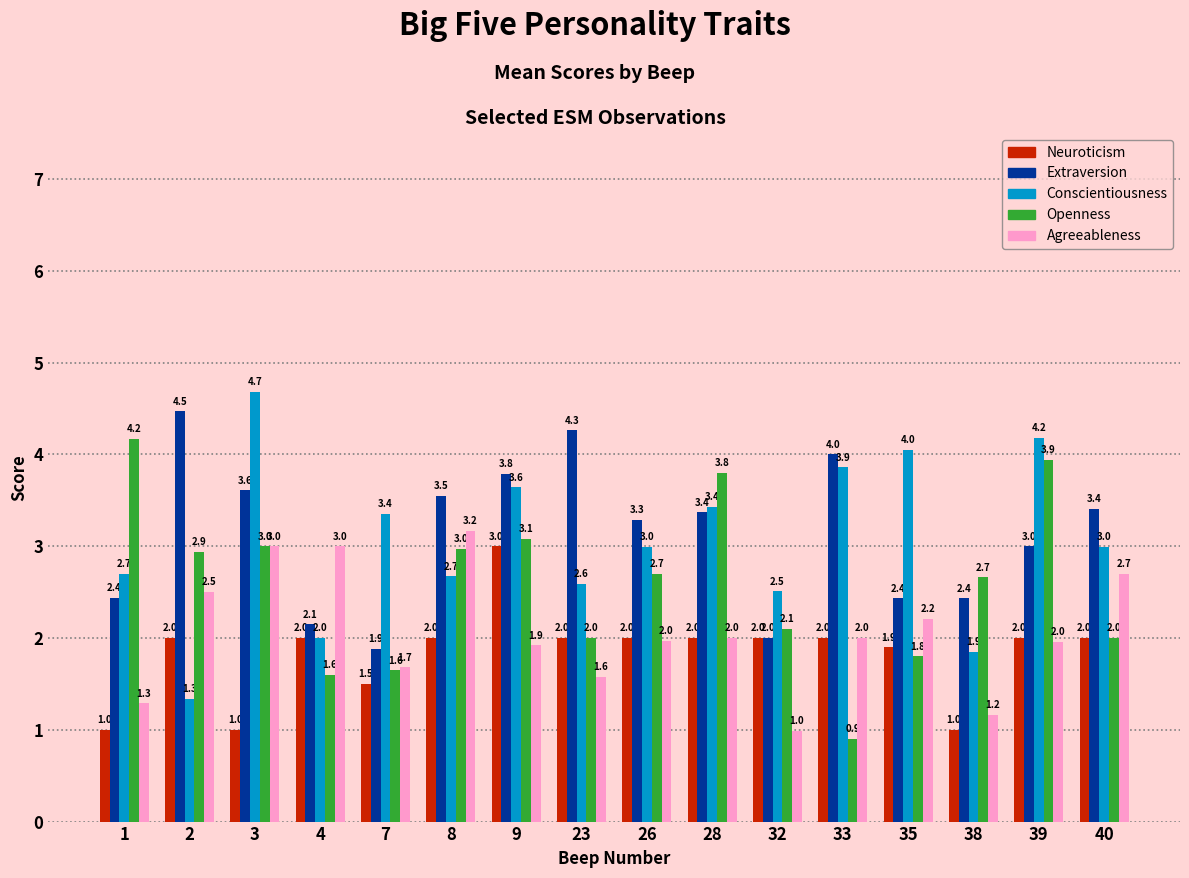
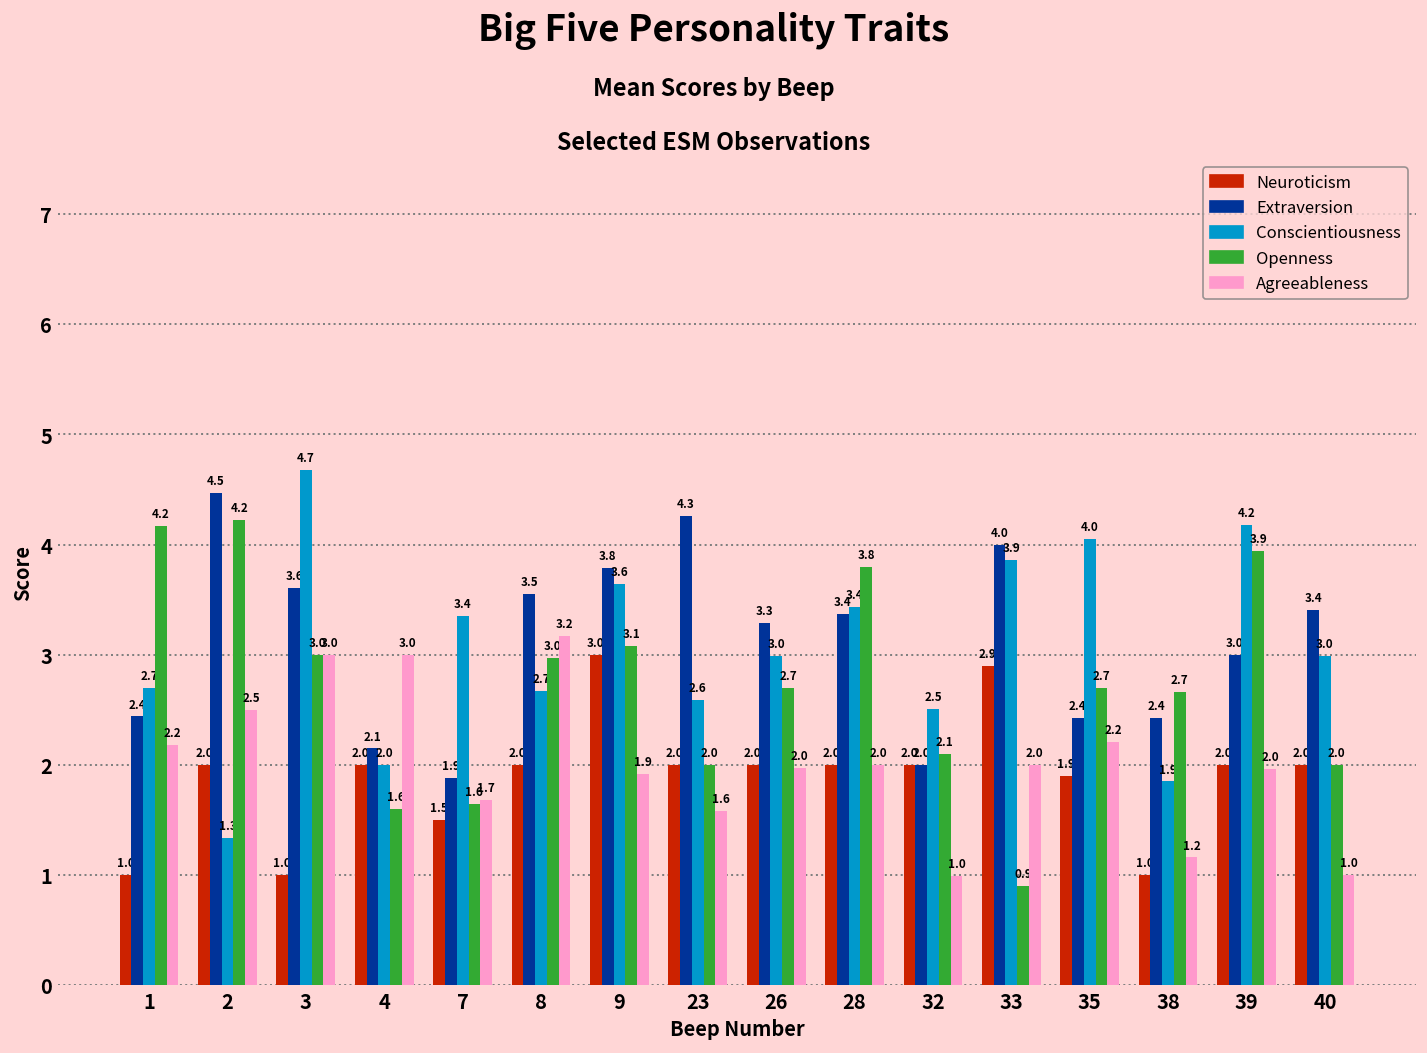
  {
    "Neuroticism": {
      "1": 1.0,
      "2": 2.0,
      "3": 1.0,
      "4": 2.0,
      "7": 1.5,
      "8": 2.0,
      "9": 3.0,
      "23": 2.0,
      "26": 2.0,
      "28": 2.0,
-     "33": 2.0,
+     "33": 2.9,
      "35": 1.9,
      "38": 1.0,
      "39": 2.0,
      "40": 2.0
    },
    "Extraversion": {
      "1": 2.4,
      "2": 4.5,
      "3": 3.6,
      "4": 2.1,
      "7": 1.9,
      "8": 3.5,
      "9": 3.8,
      "23": 4.3,
      "26": 3.3,
      "33": 4.0,
      "35": 2.4,
      "38": 2.4,
      "39": 3.0,
      "40": 3.4
    },
    "Conscientiousness": {
      "1": 2.7,
      "2": 1.3,
      "3": 4.7,
      "4": 2.0,
      "7": 3.4,
      "8": 2.7,
      "9": 3.6,
      "23": 2.6,
      "26": 3.0,
      "32": 2.5,
      "33": 3.9,
      "35": 4.0,
      "38": 1.9,
      "39": 4.2,
      "40": 3.0
    },
    "Openness": {
      "1": 4.2,
-     "2": 2.9,
+     "2": 4.2,
      "4": 1.6,
      "8": 3.0,
      "9": 3.1,
      "23": 2.0,
      "26": 2.7,
      "28": 3.8,
      "32": 2.1,
      "33": 0.9,
-     "35": 1.8,
+     "35": 2.7,
      "38": 2.7,
      "39": 3.9,
      "40": 2.0
    },
    "Agreeableness": {
-     "1": 1.3,
+     "1": 2.2,
      "2": 2.5,
      "4": 3.0,
      "8": 3.2,
      "9": 1.9,
      "23": 1.6,
      "26": 2.0,
      "28": 2.0,
      "32": 1.0,
      "33": 2.0,
      "35": 2.2,
      "38": 1.2,
      "39": 2.0,
-     "40": 2.7
+     "40": 1.0
    }
  }
